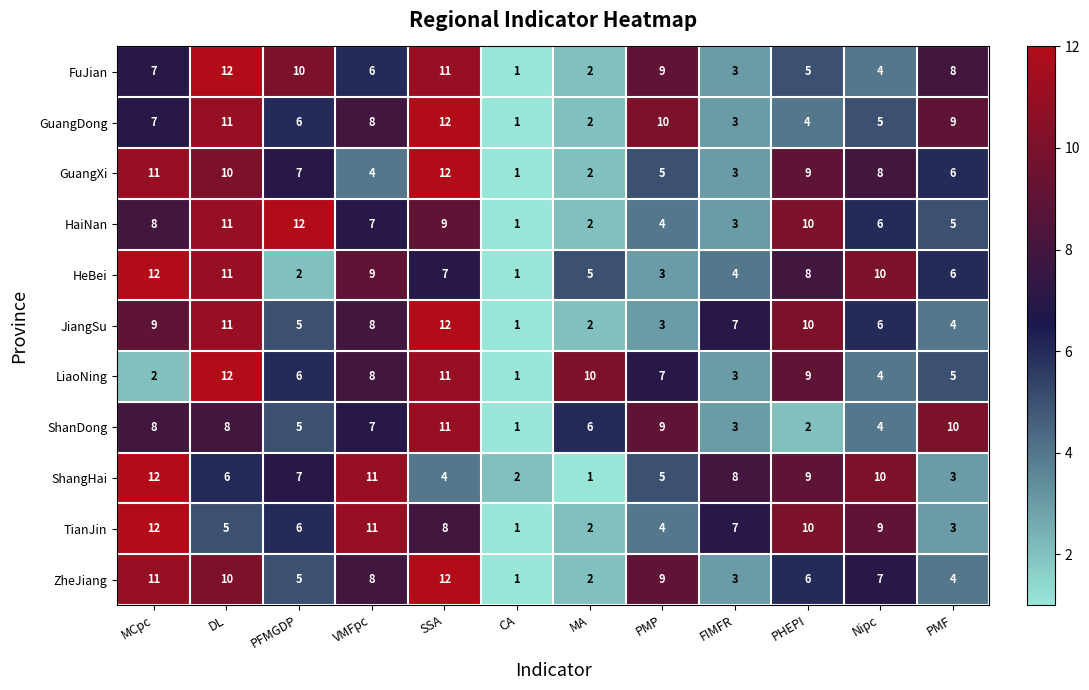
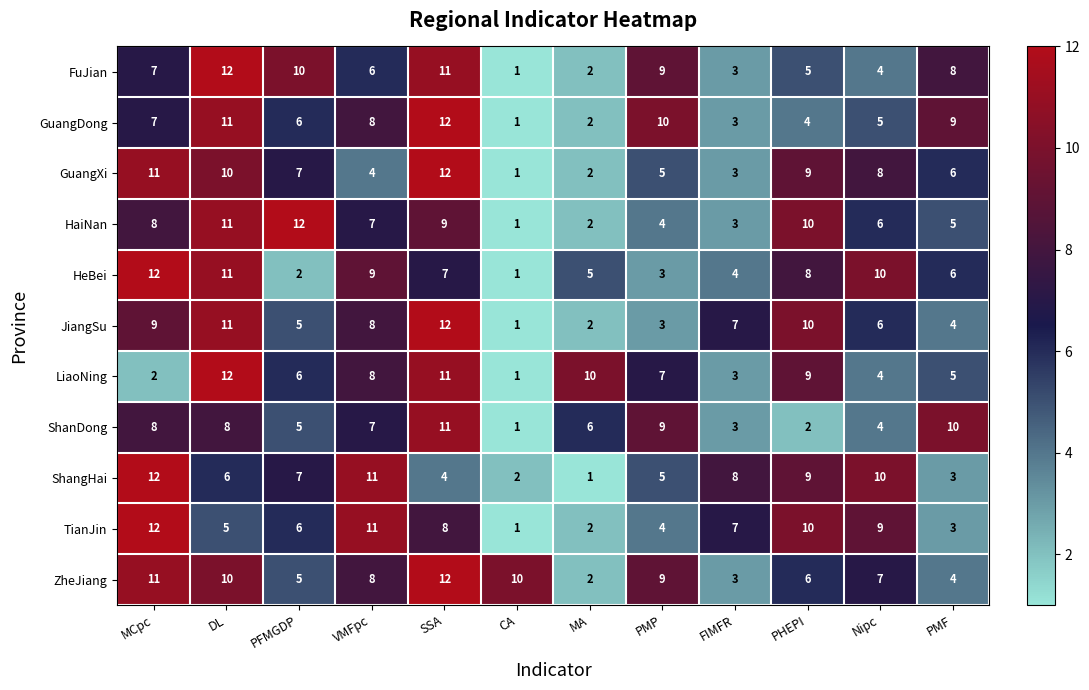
  {
    "FuJian": {
      "MCpc": 7,
      "DL": 12,
      "PFMGDP": 10,
      "VMFpc": 6,
      "SSA": 11,
      "CA": 1,
      "MA": 2,
      "PMP": 9,
      "FIMFR": 3,
      "PHEPI": 5,
      "Nipc": 4,
      "PMF": 8
    },
    "GuangDong": {
      "MCpc": 7,
      "DL": 11,
      "PFMGDP": 6,
      "VMFpc": 8,
      "SSA": 12,
      "CA": 1,
      "MA": 2,
      "PMP": 10,
      "FIMFR": 3,
      "PHEPI": 4,
      "Nipc": 5,
      "PMF": 9
    },
    "GuangXi": {
      "MCpc": 11,
      "DL": 10,
      "PFMGDP": 7,
      "VMFpc": 4,
      "SSA": 12,
      "CA": 1,
      "MA": 2,
      "PMP": 5,
      "FIMFR": 3,
      "PHEPI": 9,
      "Nipc": 8,
      "PMF": 6
    },
    "HaiNan": {
      "MCpc": 8,
      "DL": 11,
      "PFMGDP": 12,
      "VMFpc": 7,
      "SSA": 9,
      "CA": 1,
      "MA": 2,
      "PMP": 4,
      "FIMFR": 3,
      "PHEPI": 10,
      "Nipc": 6,
      "PMF": 5
    },
    "HeBei": {
      "MCpc": 12,
      "DL": 11,
      "PFMGDP": 2,
      "VMFpc": 9,
      "SSA": 7,
      "CA": 1,
      "MA": 5,
      "PMP": 3,
      "FIMFR": 4,
      "PHEPI": 8,
      "Nipc": 10,
      "PMF": 6
    },
    "JiangSu": {
      "MCpc": 9,
      "DL": 11,
      "PFMGDP": 5,
      "VMFpc": 8,
      "SSA": 12,
      "CA": 1,
      "MA": 2,
      "PMP": 3,
      "FIMFR": 7,
      "PHEPI": 10,
      "Nipc": 6,
      "PMF": 4
    },
    "LiaoNing": {
      "MCpc": 2,
      "DL": 12,
      "PFMGDP": 6,
      "VMFpc": 8,
      "SSA": 11,
      "CA": 1,
      "MA": 10,
      "PMP": 7,
      "FIMFR": 3,
      "PHEPI": 9,
      "Nipc": 4,
      "PMF": 5
    },
    "ShanDong": {
      "MCpc": 8,
      "DL": 8,
      "PFMGDP": 5,
      "VMFpc": 7,
      "SSA": 11,
      "CA": 1,
      "MA": 6,
      "PMP": 9,
      "FIMFR": 3,
      "PHEPI": 2,
      "Nipc": 4,
      "PMF": 10
    },
    "ShangHai": {
      "MCpc": 12,
      "DL": 6,
      "PFMGDP": 7,
      "VMFpc": 11,
      "SSA": 4,
      "CA": 2,
      "MA": 1,
      "PMP": 5,
      "FIMFR": 8,
      "PHEPI": 9,
      "Nipc": 10,
      "PMF": 3
    },
    "TianJin": {
      "MCpc": 12,
      "DL": 5,
      "PFMGDP": 6,
      "VMFpc": 11,
      "SSA": 8,
      "CA": 1,
      "MA": 2,
      "PMP": 4,
      "FIMFR": 7,
      "PHEPI": 10,
      "Nipc": 9,
      "PMF": 3
    },
    "ZheJiang": {
      "MCpc": 11,
      "DL": 10,
      "PFMGDP": 5,
      "VMFpc": 8,
      "SSA": 12,
-     "CA": 1,
+     "CA": 10,
      "MA": 2,
      "PMP": 9,
      "FIMFR": 3,
      "PHEPI": 6,
      "Nipc": 7,
      "PMF": 4
    }
  }
